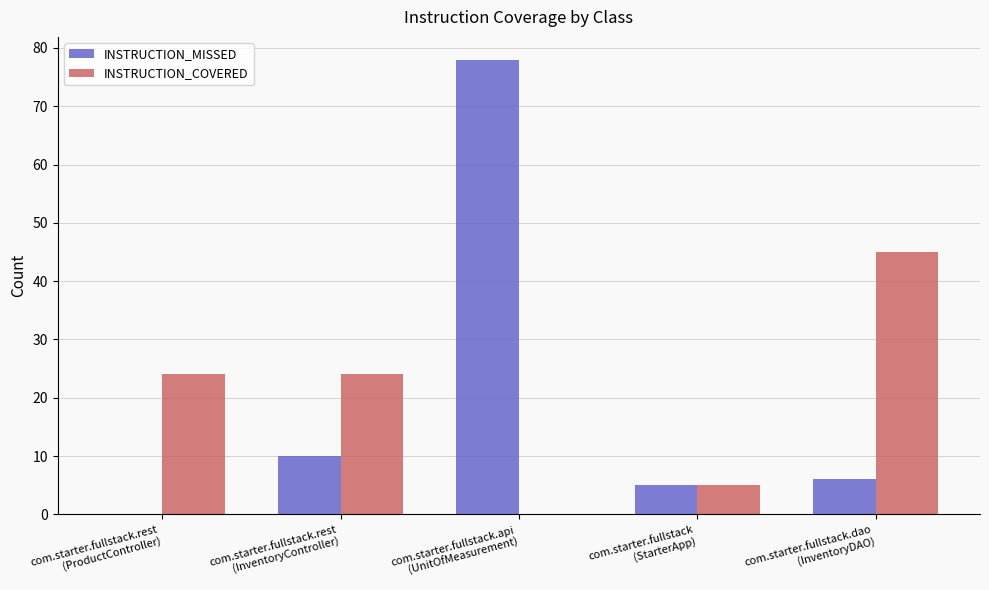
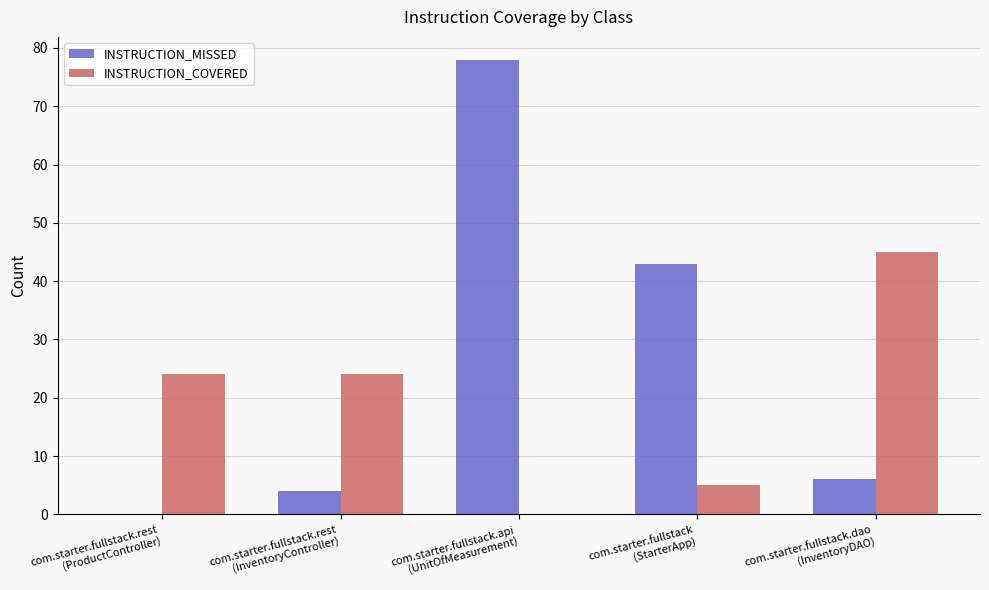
  {
    "INSTRUCTION_MISSED": {
      "com.starter.fullstack.rest (ProductController)": 0,
-     "com.starter.fullstack.rest (InventoryController)": 10,
+     "com.starter.fullstack.rest (InventoryController)": 4,
      "com.starter.fullstack.api (UnitOfMeasurement)": 78,
-     "com.starter.fullstack (StarterApp)": 5,
+     "com.starter.fullstack (StarterApp)": 43,
      "com.starter.fullstack.dao (InventoryDAO)": 6
    },
    "INSTRUCTION_COVERED": {
      "com.starter.fullstack.rest (ProductController)": 24,
      "com.starter.fullstack.rest (InventoryController)": 24,
      "com.starter.fullstack.api (UnitOfMeasurement)": 0,
      "com.starter.fullstack (StarterApp)": 5,
      "com.starter.fullstack.dao (InventoryDAO)": 45
    }
  }
